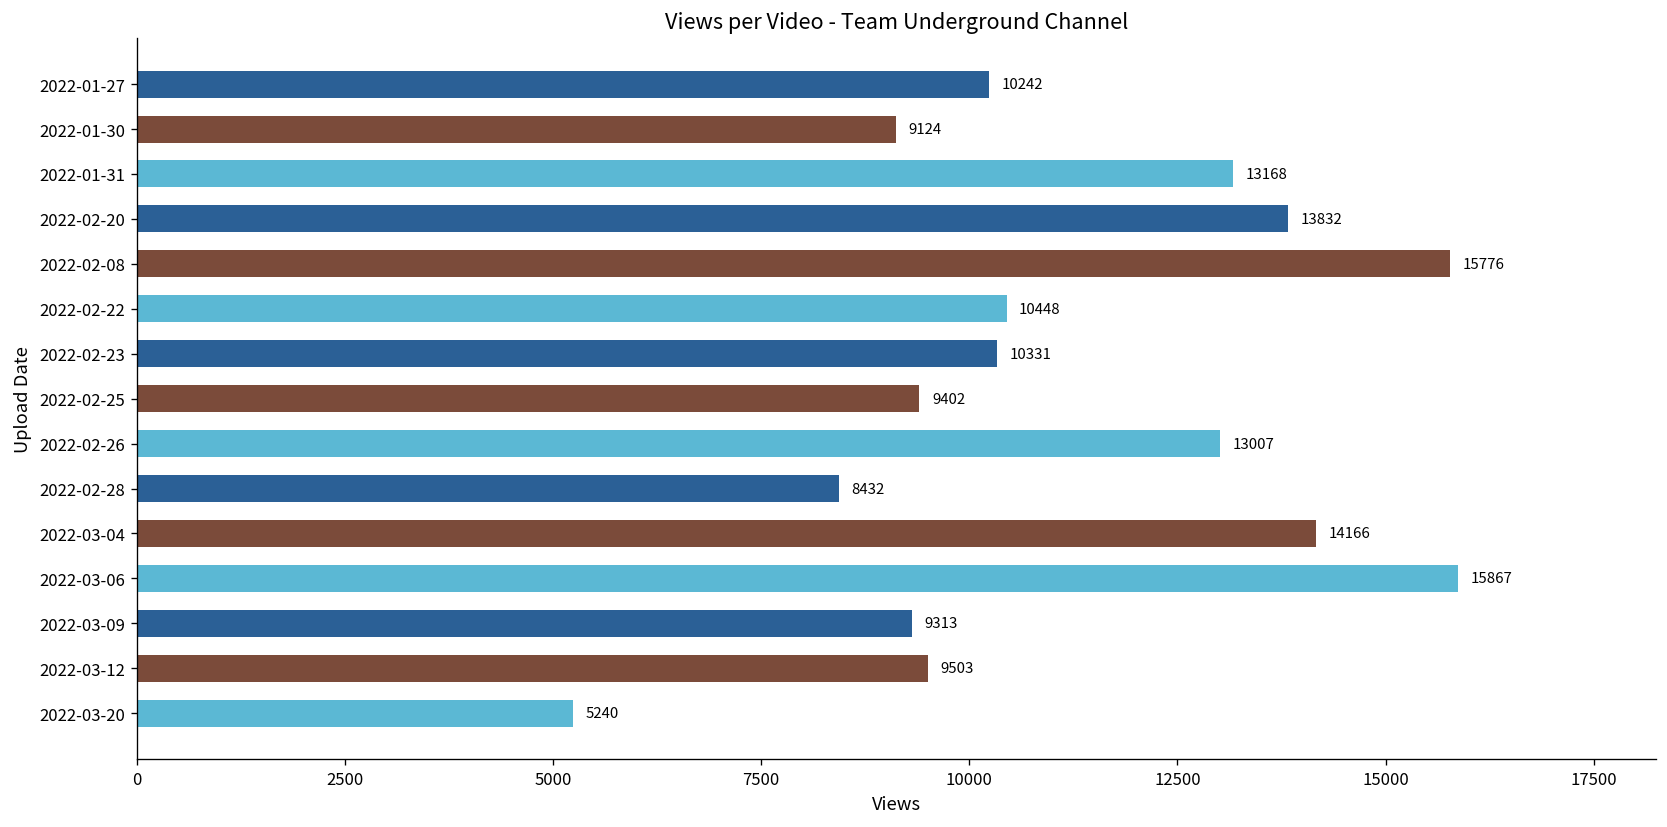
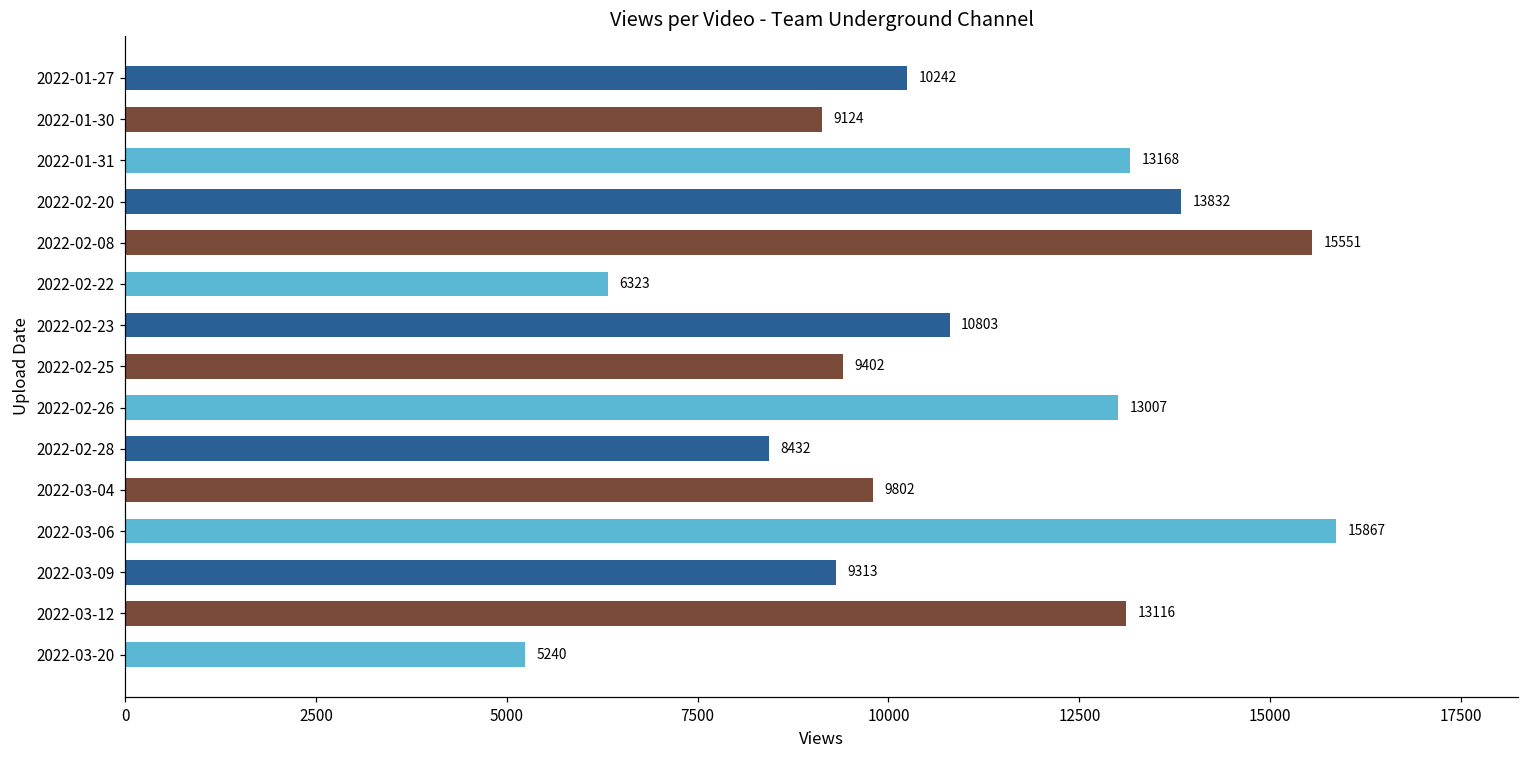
  {
    "2022-01-27": 10242,
    "2022-01-30": 9124,
    "2022-01-31": 13168,
    "2022-02-20": 13832,
-   "2022-02-08": 15776,
-   "2022-02-22": 10448,
-   "2022-02-23": 10331,
+   "2022-02-08": 15551,
+   "2022-02-22": 6323,
+   "2022-02-23": 10803,
    "2022-02-25": 9402,
    "2022-02-26": 13007,
    "2022-02-28": 8432,
-   "2022-03-04": 14166,
+   "2022-03-04": 9802,
    "2022-03-06": 15867,
    "2022-03-09": 9313,
-   "2022-03-12": 9503,
+   "2022-03-12": 13116,
    "2022-03-20": 5240
  }
